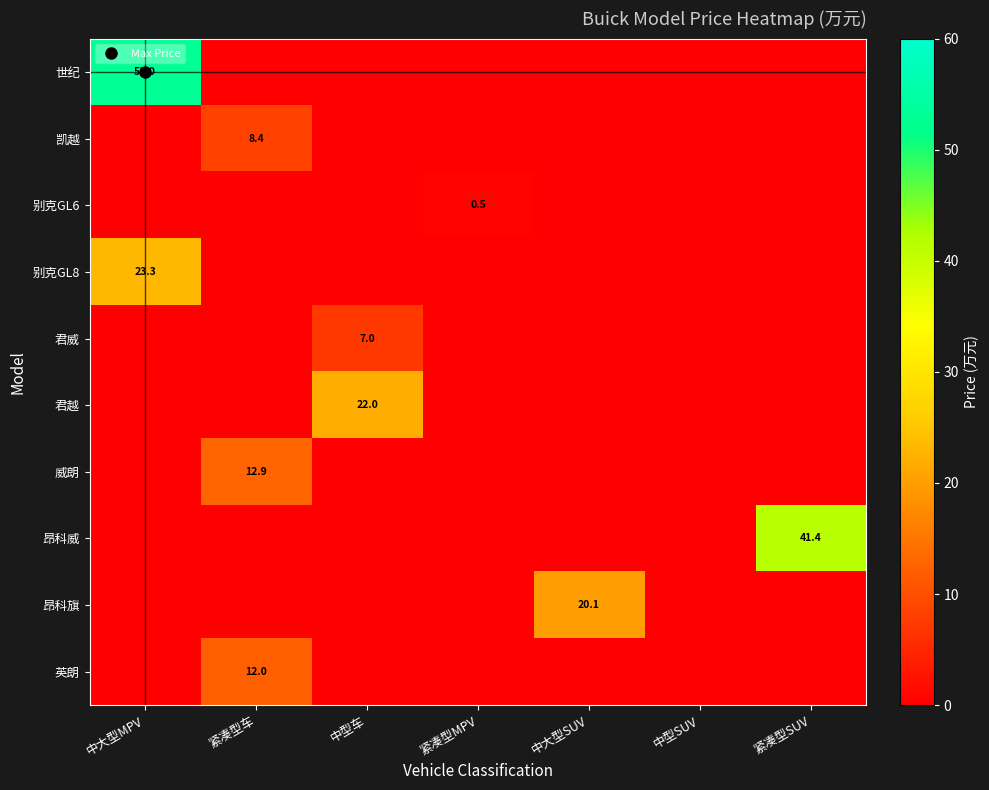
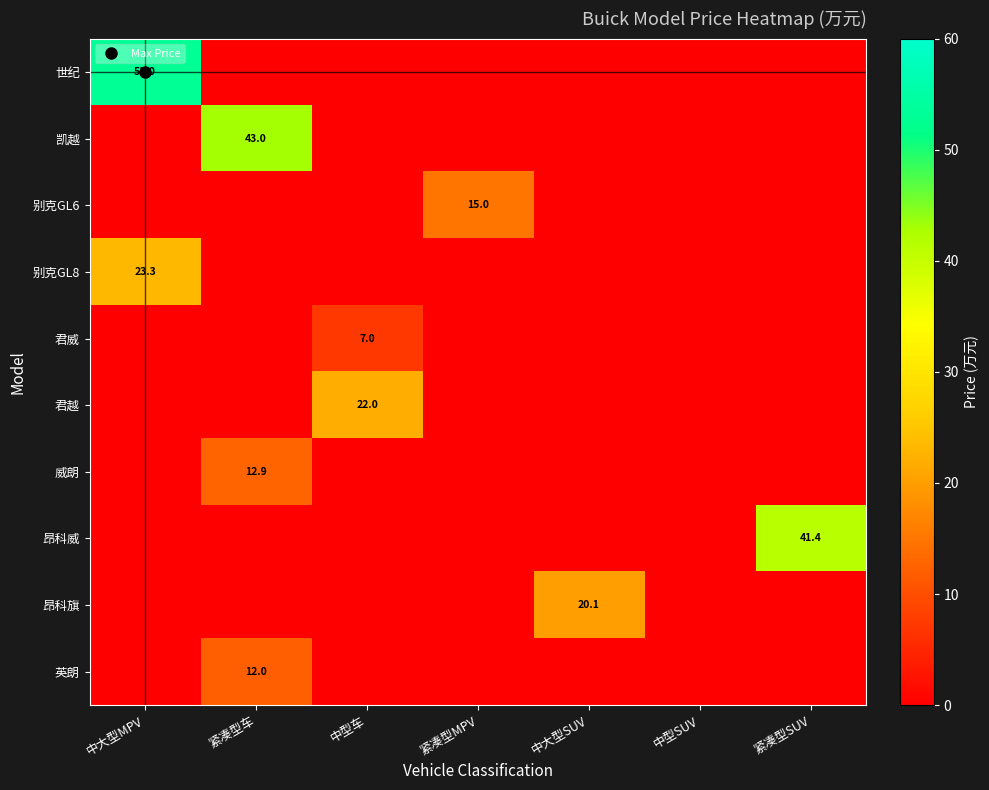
  {
    "凯越": {
-     "紧凑型车": 8.4
+     "紧凑型车": 43.0
    },
    "别克GL6": {
-     "紧凑型MPV": 0.5
+     "紧凑型MPV": 15.0
    },
    "别克GL8": {
      "中大型MPV": 23.3
    },
    "君威": {
      "中型车": 7.0
    },
    "君越": {
      "中型车": 22.0
    },
    "威朗": {
      "紧凑型车": 12.9
    },
    "昂科威": {
      "紧凑型SUV": 41.4
    },
    "昂科旗": {
      "中大型SUV": 20.1
    },
    "英朗": {
      "紧凑型车": 12.0
    }
  }
